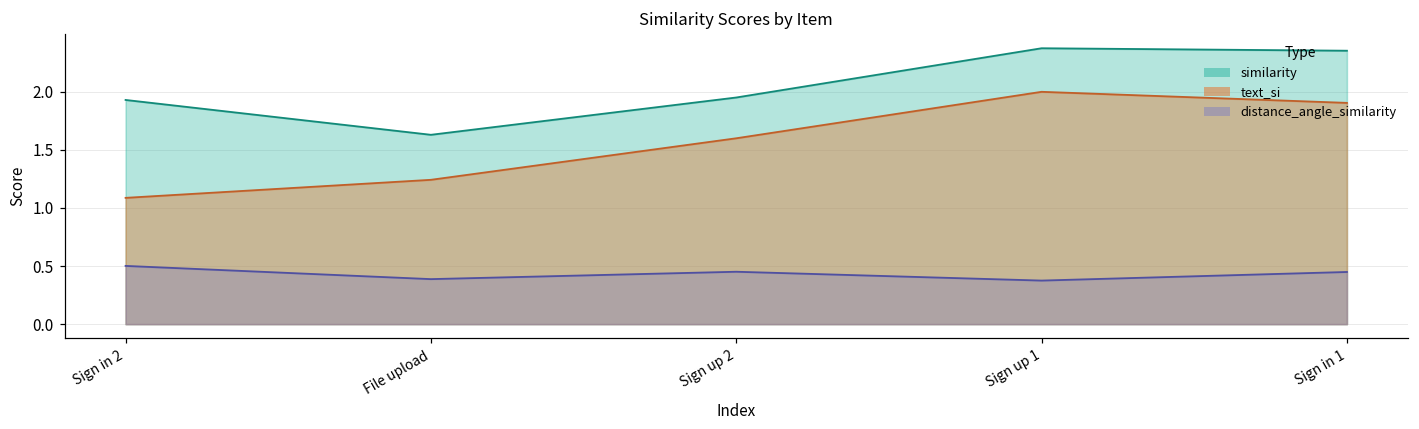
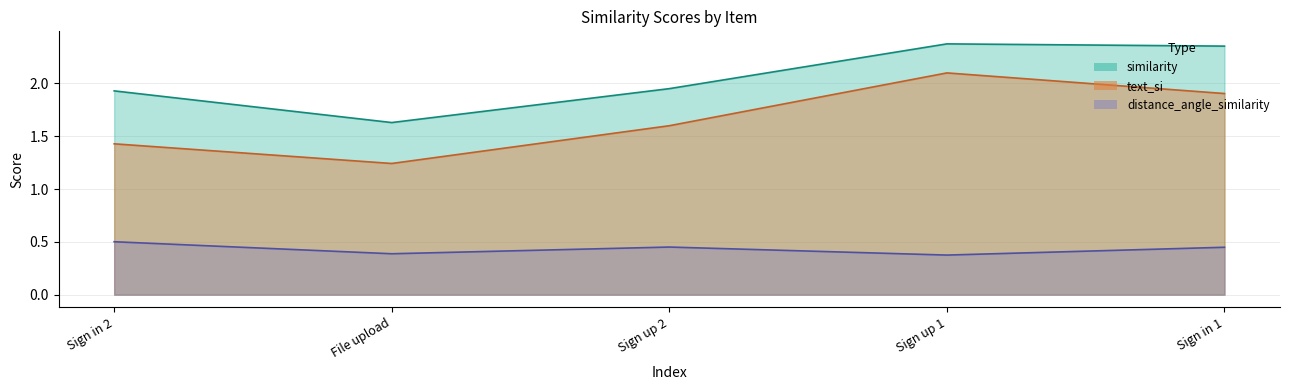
  {
    "text_si": {
-     "Sign in 2": 1.09,
+     "Sign in 2": 1.43,
      "File upload": 1.24,
      "Sign up 2": 1.60,
-     "Sign up 1": 2.0,
+     "Sign up 1": 2.1,
      "Sign in 1": 1.90
    }
  }
